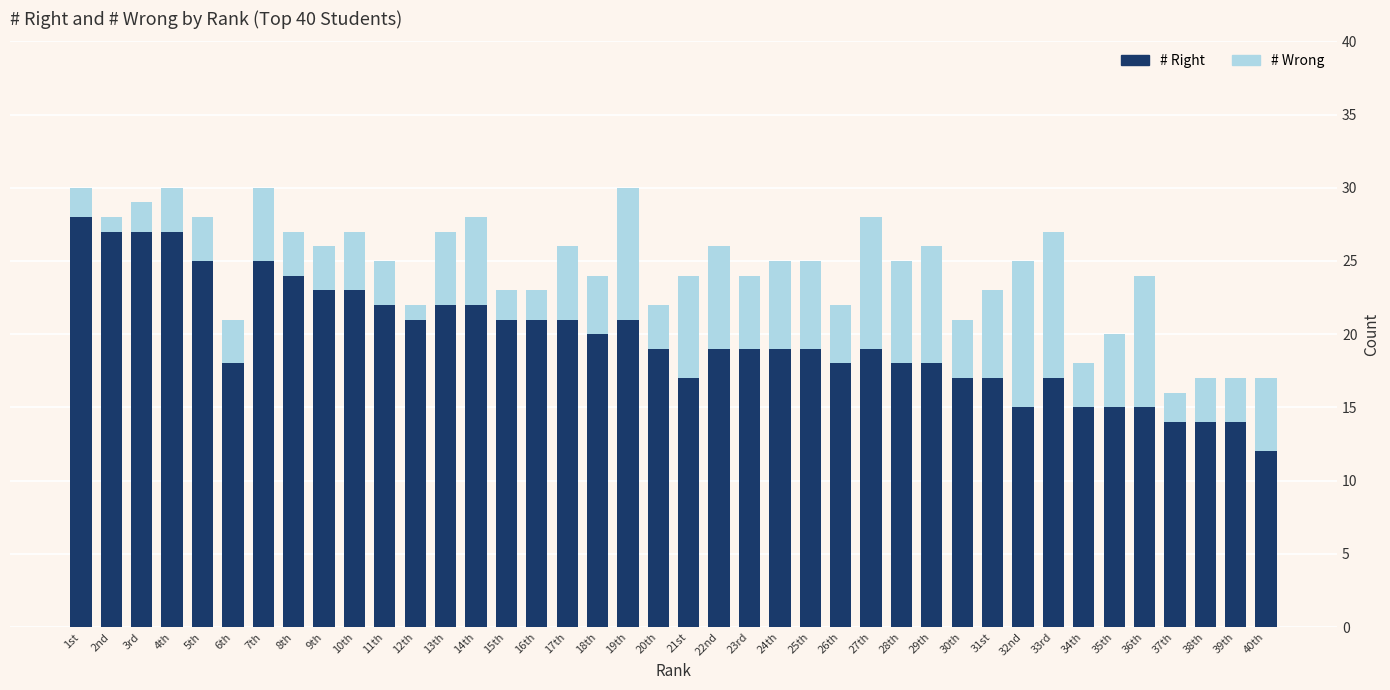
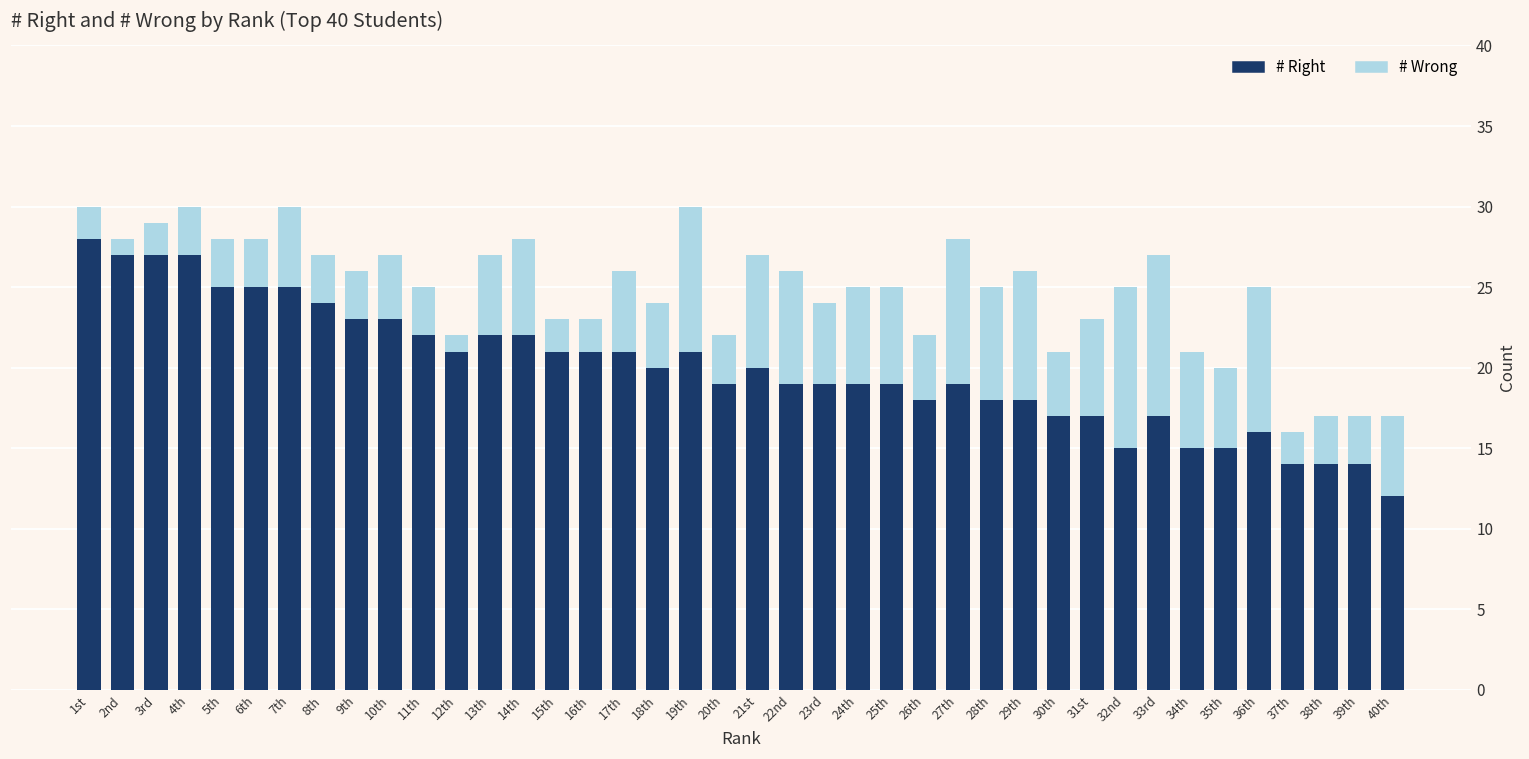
  {
    "# Right": {
      "1st": 28,
      "2nd": 27,
      "3rd": 27,
      "4th": 27,
      "5th": 25,
-     "6th": 18,
+     "6th": 25,
      "7th": 25,
      "8th": 24,
      "9th": 23,
      "10th": 23,
      "11th": 22,
      "12th": 21,
      "13th": 22,
      "14th": 22,
      "15th": 21,
      "16th": 21,
      "17th": 21,
      "18th": 20,
      "19th": 21,
      "20th": 19,
-     "21st": 17,
+     "21st": 20,
      "22nd": 19,
      "23rd": 19,
      "24th": 19,
      "25th": 19,
      "26th": 18,
      "27th": 19,
      "28th": 18,
      "29th": 18,
      "30th": 17,
      "31st": 17,
      "32nd": 15,
      "33rd": 17,
      "34th": 15,
      "35th": 15,
-     "36th": 15,
+     "36th": 16,
      "37th": 14,
      "38th": 14,
      "39th": 14,
      "40th": 12
    },
    "# Wrong": {
      "1st": 2,
      "2nd": 1,
      "3rd": 2,
      "4th": 3,
      "5th": 3,
      "6th": 3,
      "7th": 5,
      "8th": 3,
      "9th": 3,
      "10th": 4,
      "11th": 3,
      "12th": 1,
      "13th": 5,
      "14th": 6,
      "15th": 2,
      "16th": 2,
      "17th": 5,
      "18th": 4,
      "19th": 9,
      "20th": 3,
      "21st": 7,
      "22nd": 7,
      "23rd": 5,
      "24th": 6,
      "25th": 6,
      "26th": 4,
      "27th": 9,
      "28th": 7,
      "29th": 8,
      "30th": 4,
      "31st": 6,
      "32nd": 10,
      "33rd": 10,
-     "34th": 3,
+     "34th": 6,
      "35th": 5,
      "36th": 9,
      "37th": 2,
      "38th": 3,
      "39th": 3,
      "40th": 5
    }
  }
